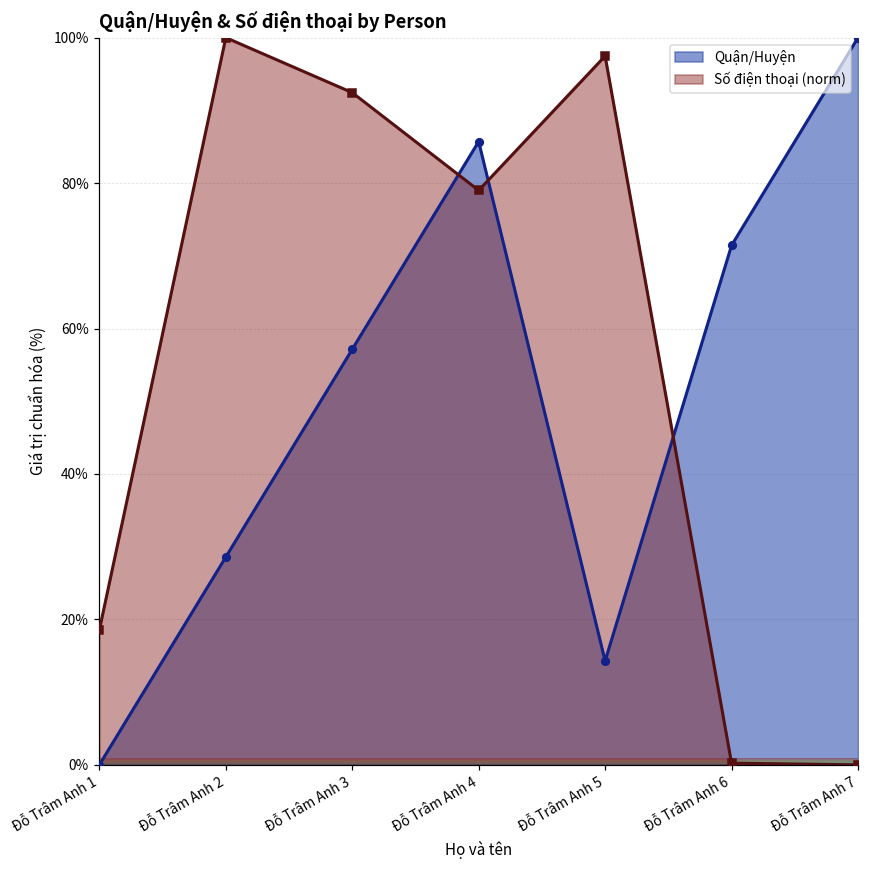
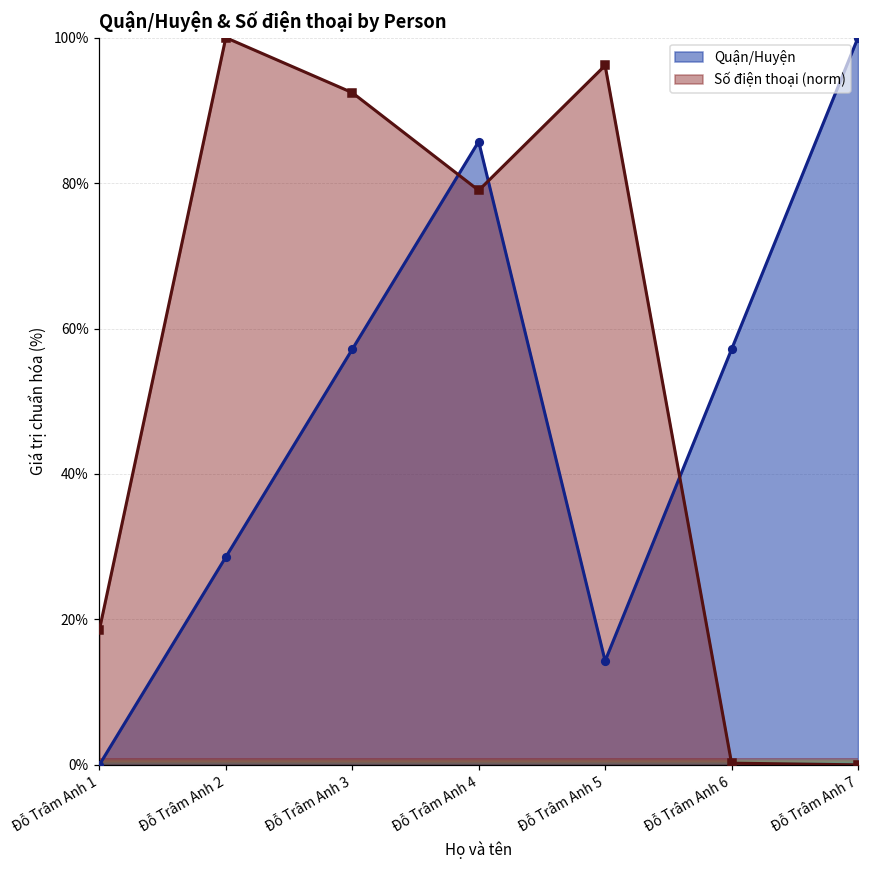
  {
    "Quận/Huyện": {
      "Đỗ Trâm Anh 1": "0%",
      "Đỗ Trâm Anh 2": "29%",
      "Đỗ Trâm Anh 3": "57%",
      "Đỗ Trâm Anh 4": "86%",
      "Đỗ Trâm Anh 5": "14%",
-     "Đỗ Trâm Anh 6": "71%",
+     "Đỗ Trâm Anh 6": "57%",
      "Đỗ Trâm Anh 7": "100%"
    },
    "Số điện thoại (norm)": {
      "Đỗ Trâm Anh 1": "19%",
      "Đỗ Trâm Anh 2": "100%",
      "Đỗ Trâm Anh 3": "92%",
      "Đỗ Trâm Anh 4": "79%",
-     "Đỗ Trâm Anh 5": "97%",
+     "Đỗ Trâm Anh 5": "96%",
      "Đỗ Trâm Anh 6": "0%",
      "Đỗ Trâm Anh 7": "0%"
    }
  }
